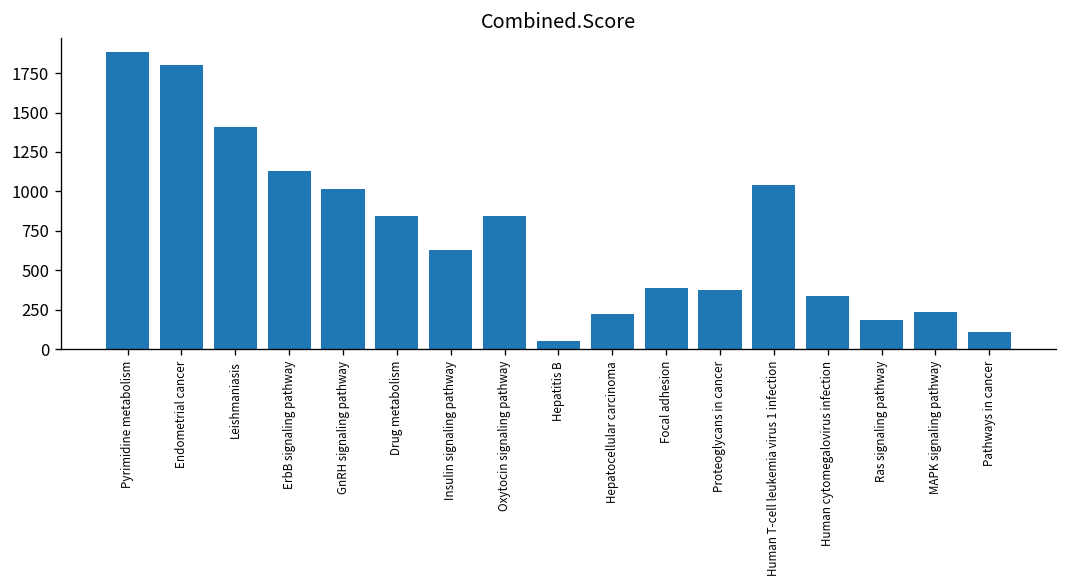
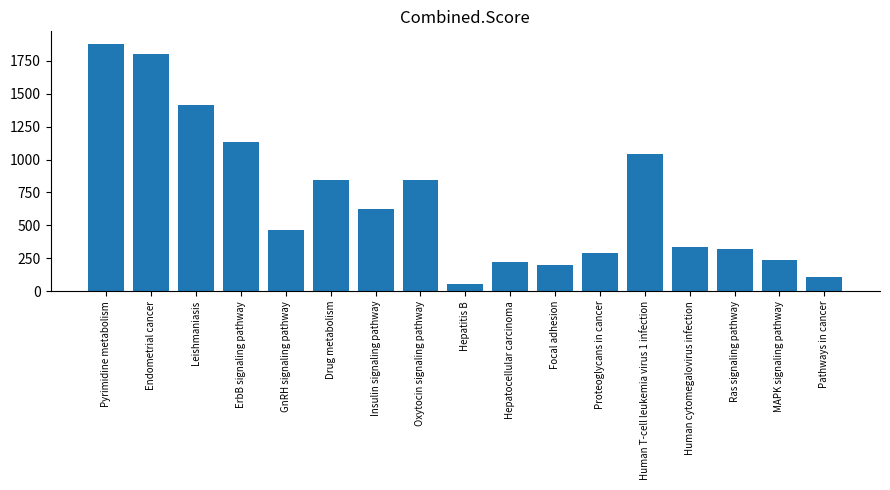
  {
    "Pyrimidine metabolism": 1880,
    "Endometrial cancer": 1800,
    "Leishmaniasis": 1410,
    "ErbB signaling pathway": 1130,
-   "GnRH signaling pathway": 1010,
+   "GnRH signaling pathway": 460,
    "Drug metabolism": 840,
    "Insulin signaling pathway": 630,
    "Oxytocin signaling pathway": 840,
    "Hepatitis B": 50,
    "Hepatocellular carcinoma": 220,
-   "Focal adhesion": 390,
-   "Proteoglycans in cancer": 380,
+   "Focal adhesion": 200,
+   "Proteoglycans in cancer": 290,
    "Human T-cell leukemia virus 1 infection": 1040,
    "Human cytomegalovirus infection": 340,
-   "Ras signaling pathway": 190,
+   "Ras signaling pathway": 320,
    "MAPK signaling pathway": 240,
    "Pathways in cancer": 110
  }
